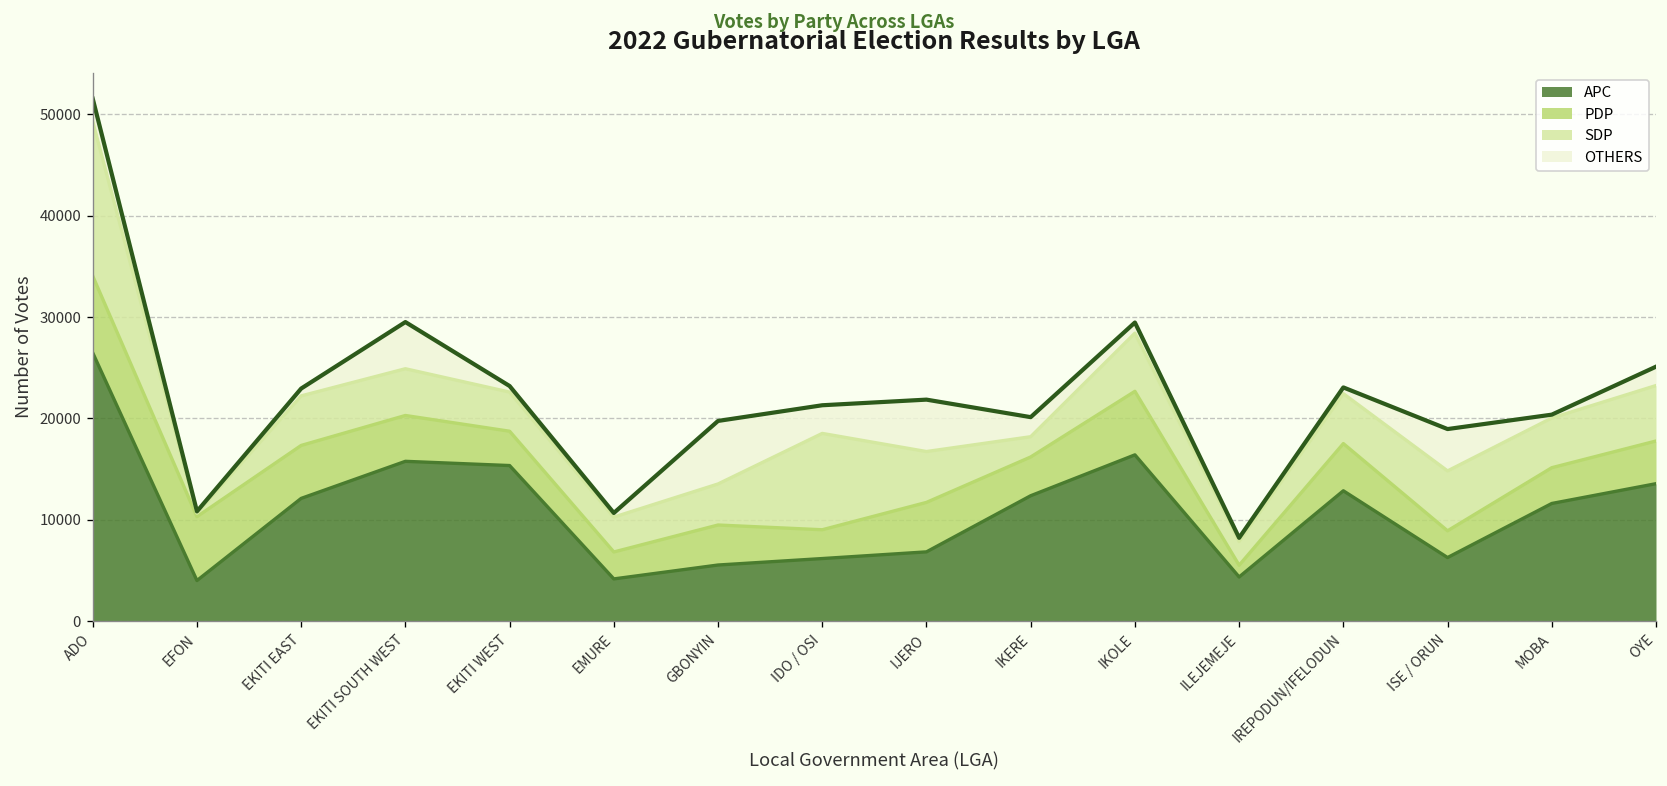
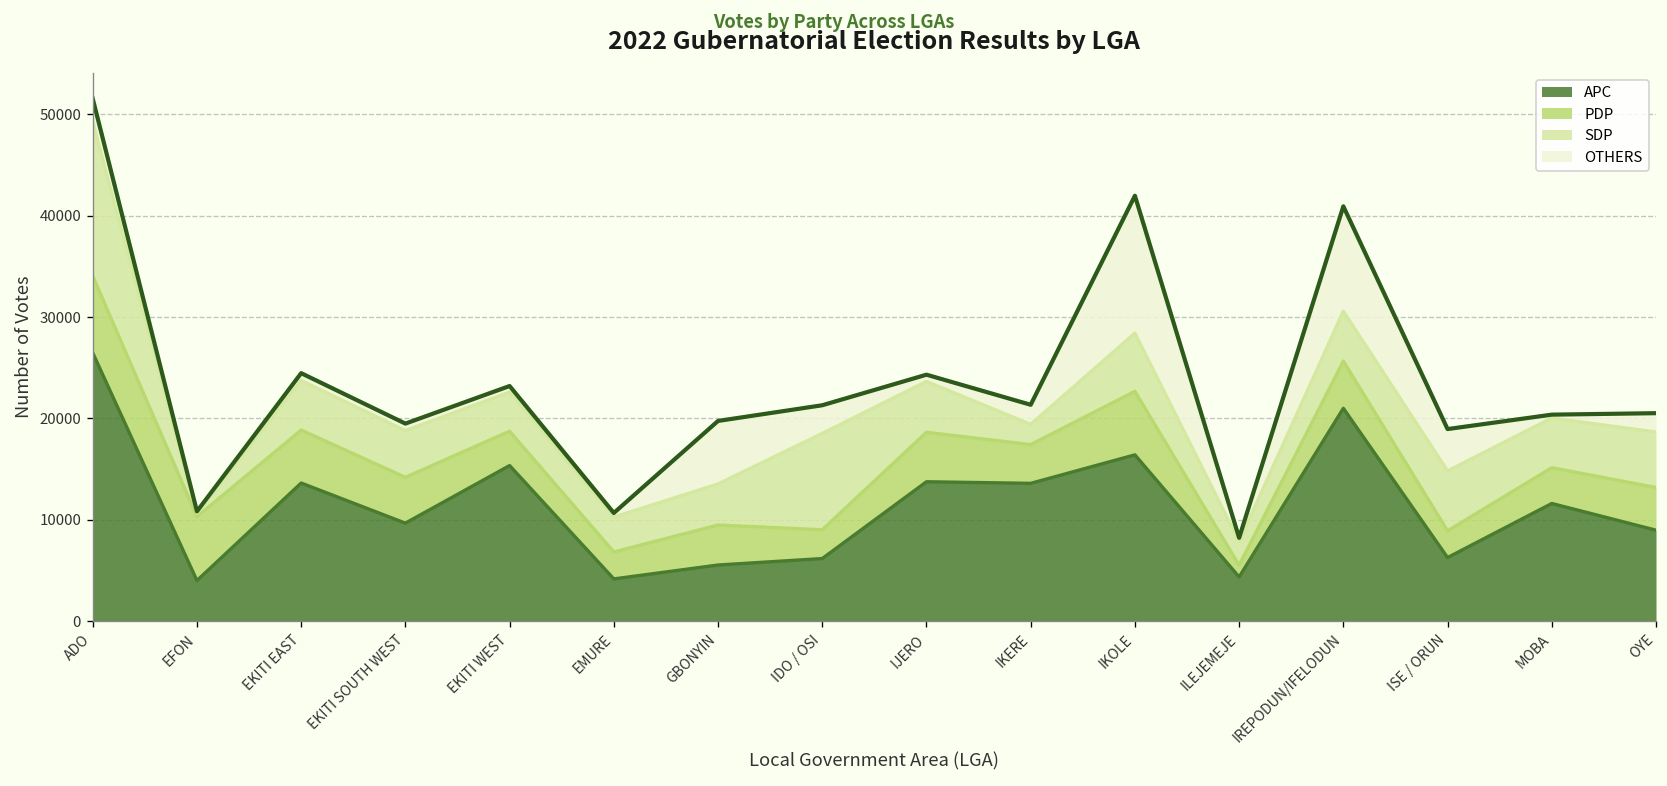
  {
    "APC": {
      "ADO": 26000,
      "EFON": 4000,
-     "EKITI EAST": 12000,
-     "EKITI SOUTH WEST": 16000,
+     "EKITI EAST": 14000,
+     "EKITI SOUTH WEST": 10000,
      "EKITI WEST": 15000,
      "EMURE": 4000,
      "GBONYIN": 6000,
      "IDO / OSI": 6000,
-     "IJERO": 7000,
-     "IKERE": 12000,
+     "IJERO": 14000,
+     "IKERE": 14000,
      "IKOLE": 16000,
      "ILEJEMEJE": 4000,
-     "IREPODUN/IFELODUN": 13000,
+     "IREPODUN/IFELODUN": 21000,
      "ISE / ORUN": 6000,
      "MOBA": 12000,
-     "OYE": 14000
+     "OYE": 9000
    },
    "OTHERS": {
      "ADO": 2000,
      "EKITI EAST": 1000,
-     "EKITI SOUTH WEST": 5000,
+     "EKITI SOUTH WEST": 1000,
      "EKITI WEST": 1000,
      "EMURE": 0,
      "GBONYIN": 6000,
      "IDO / OSI": 3000,
-     "IJERO": 5000,
+     "IJERO": 1000,
      "IKERE": 2000,
-     "IKOLE": 1000,
+     "IKOLE": 14000,
      "ILEJEMEJE": 0,
-     "IREPODUN/IFELODUN": 1000,
+     "IREPODUN/IFELODUN": 10000,
      "ISE / ORUN": 4000,
      "MOBA": 0,
      "OYE": 2000
    }
  }
